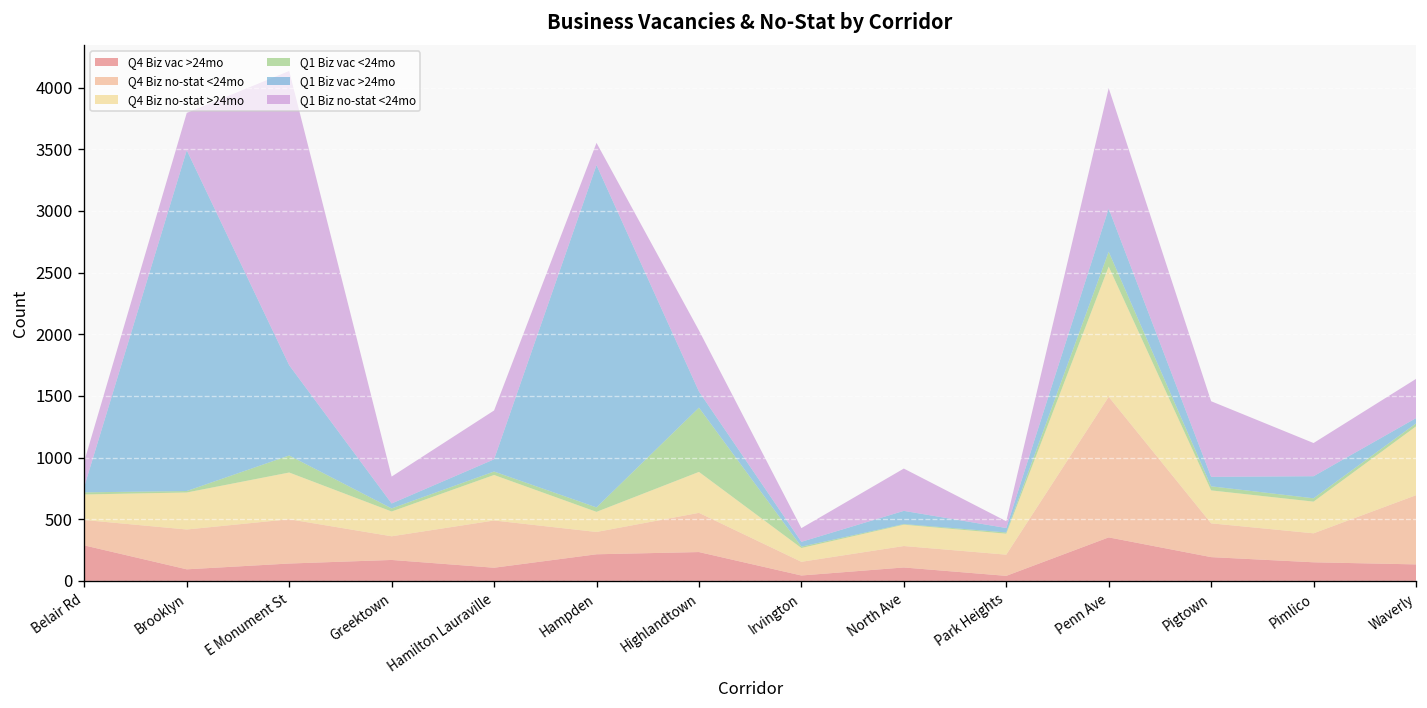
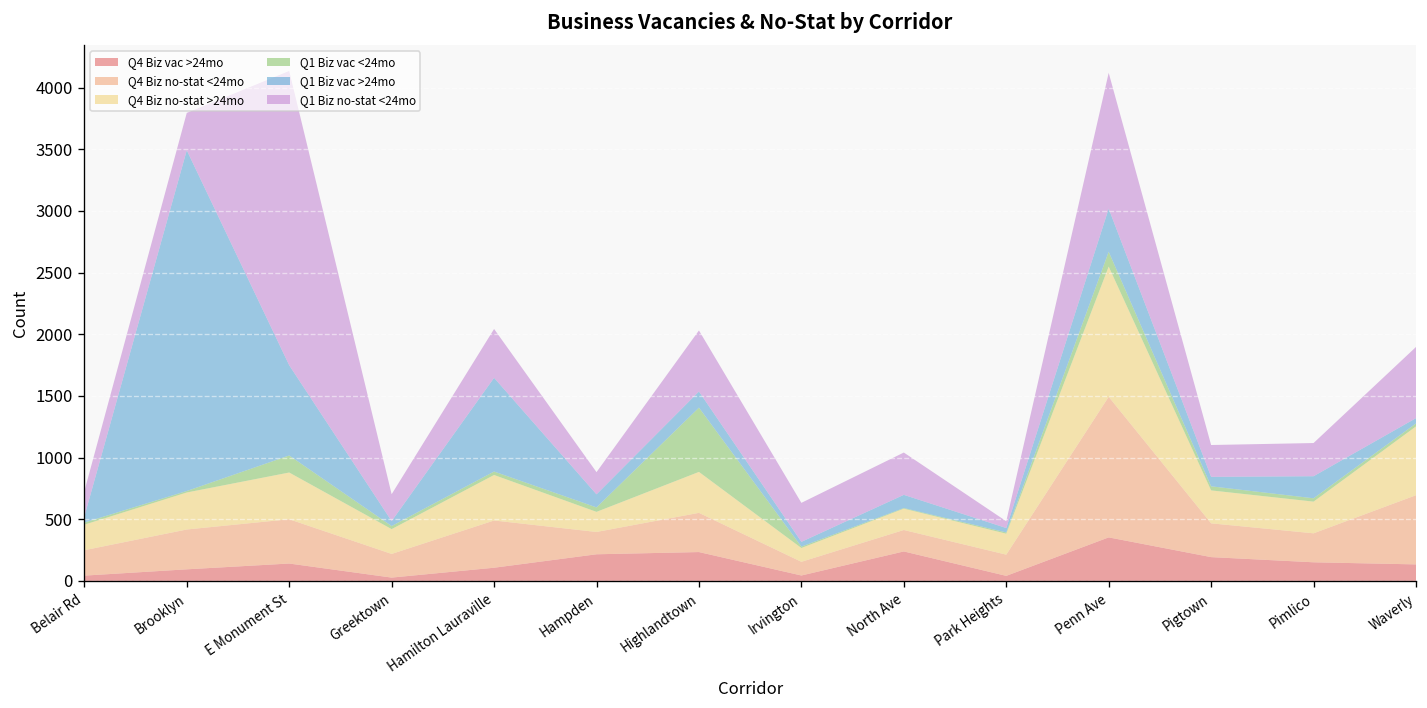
  {
    "Q4 Biz vac >24mo": {
-     "Belair Rd": 290,
+     "Belair Rd": 40,
      "Brooklyn": 90,
      "E Monument St": 140,
-     "Greektown": 170,
+     "Greektown": 30,
      "Hamilton Lauraville": 110,
      "Hampden": 220,
      "Highlandtown": 230,
      "Irvington": 40,
-     "North Ave": 110,
+     "North Ave": 240,
      "Park Heights": 40,
      "Penn Ave": 350,
      "Pigtown": 190,
      "Pimlico": 150,
      "Waverly": 130
    },
    "Q1 Biz vac <24mo": {
      "E Monument St": 140,
      "Hamilton Lauraville": 30,
      "Hampden": 40,
      "Highlandtown": 520,
      "Penn Ave": 120,
      "Pigtown": 30,
      "Pimlico": 30
    },
    "Q1 Biz vac >24mo": {
      "Belair Rd": 50,
      "Brooklyn": 2760,
      "E Monument St": 730,
      "Greektown": 40,
-     "Hamilton Lauraville": 100,
-     "Hampden": 2780,
+     "Hamilton Lauraville": 760,
+     "Hampden": 110,
      "Highlandtown": 130,
      "Irvington": 40,
      "North Ave": 110,
      "Park Heights": 40,
      "Penn Ave": 350,
      "Pigtown": 80,
      "Pimlico": 180,
      "Waverly": 40
    },
    "Q1 Biz no-stat <24mo": {
      "Belair Rd": 200,
      "Brooklyn": 300,
      "Greektown": 220,
      "Hamilton Lauraville": 400,
      "Hampden": 180,
      "Highlandtown": 500,
-     "Irvington": 110,
+     "Irvington": 320,
      "North Ave": 340,
      "Park Heights": 60,
-     "Penn Ave": 980,
-     "Pigtown": 610,
+     "Penn Ave": 1100,
+     "Pigtown": 260,
      "Pimlico": 270,
-     "Waverly": 320
+     "Waverly": 580
    }
  }
